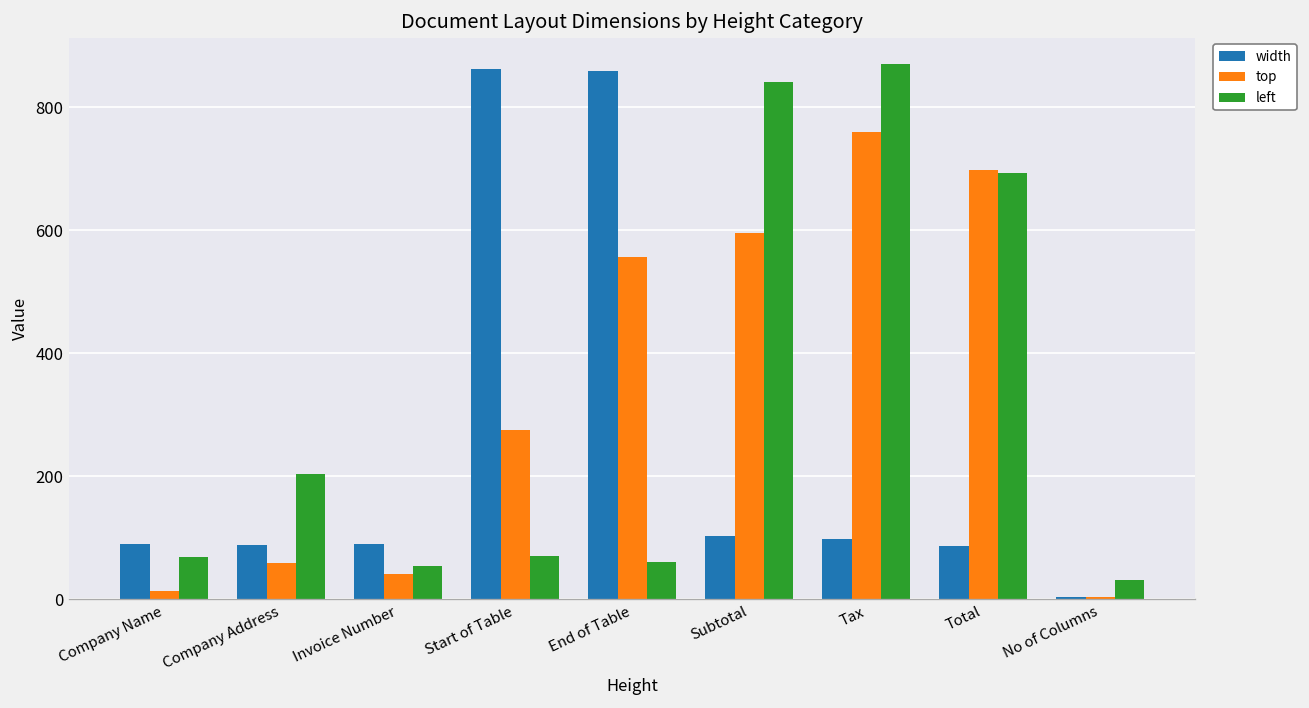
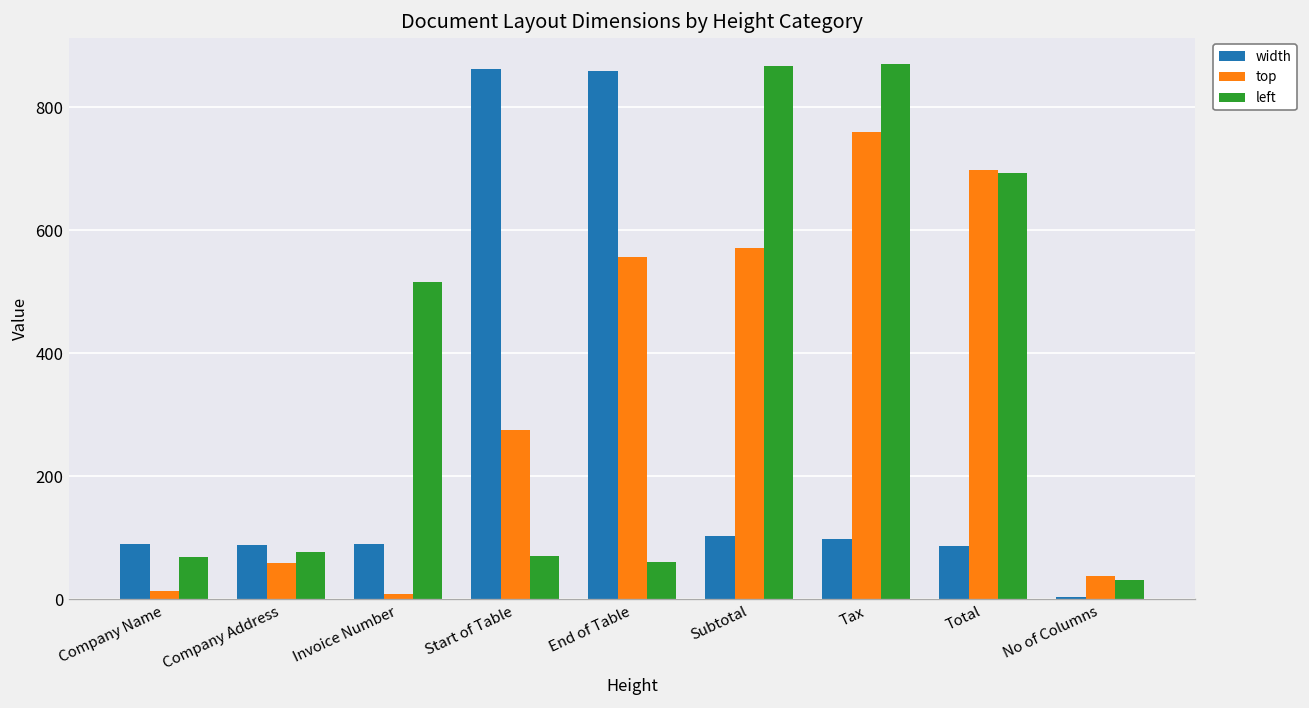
  {
    "width": {
      "Company Name": 90,
      "Company Address": 90,
      "Invoice Number": 90,
      "Start of Table": 860,
      "End of Table": 860,
      "Subtotal": 100,
      "Tax": 100,
      "Total": 90
    },
    "top": {
      "Company Name": 10,
      "Company Address": 60,
-     "Invoice Number": 40,
+     "Invoice Number": 10,
      "Start of Table": 280,
      "End of Table": 560,
-     "Subtotal": 600,
+     "Subtotal": 570,
      "Tax": 760,
      "Total": 700,
-     "No of Columns": 0
+     "No of Columns": 40
    },
    "left": {
      "Company Name": 70,
-     "Company Address": 200,
-     "Invoice Number": 50,
+     "Company Address": 80,
+     "Invoice Number": 520,
      "Start of Table": 70,
      "End of Table": 60,
-     "Subtotal": 840,
+     "Subtotal": 870,
      "Tax": 870,
      "Total": 690,
      "No of Columns": 30
    }
  }
